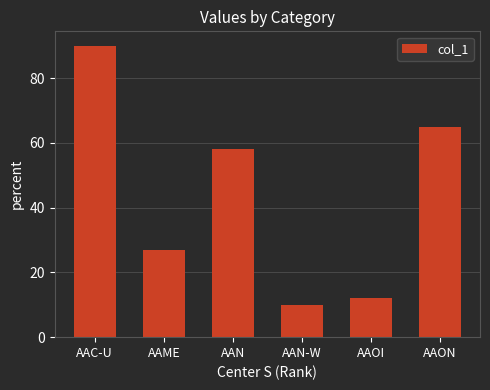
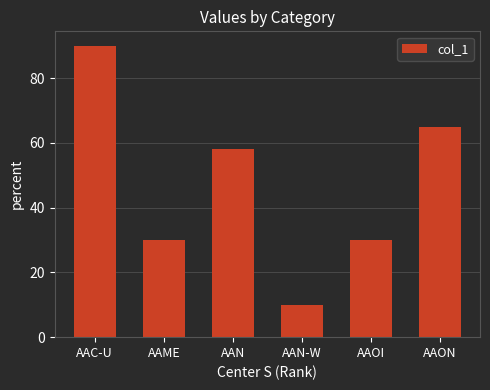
  {
    "AAC-U": 90,
-   "AAME": 27,
+   "AAME": 30,
    "AAN": 58,
    "AAN-W": 10,
-   "AAOI": 12,
+   "AAOI": 30,
    "AAON": 65
  }
